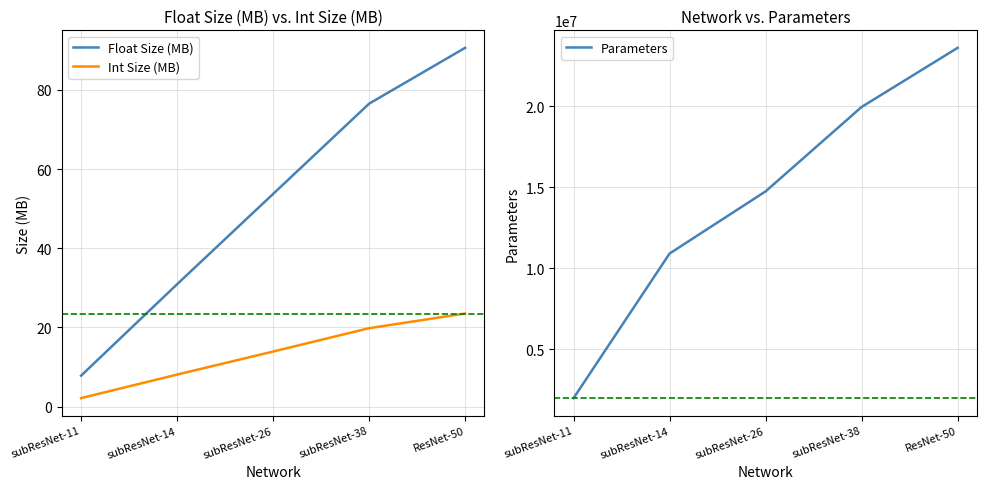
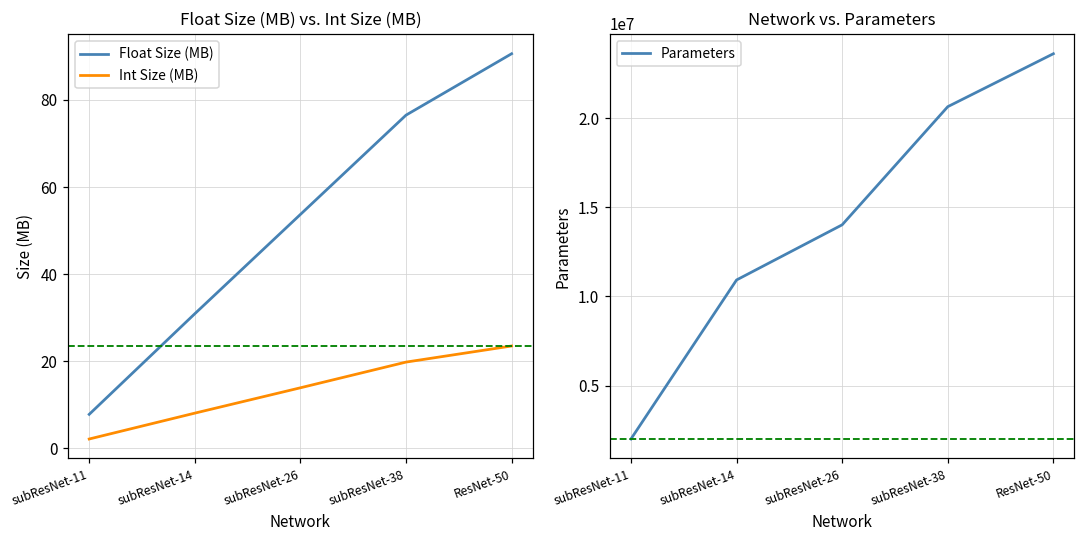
  {
    "Float Size (MB) vs. Int Size (MB)": {
      "Float Size (MB)": {
        "subResNet-11": 8,
        "subResNet-14": 31,
        "subResNet-26": 54,
        "subResNet-38": 77,
        "ResNet-50": 91
      },
      "Int Size (MB)": {
        "subResNet-11": 2,
        "subResNet-14": 8,
        "subResNet-26": 14,
        "subResNet-38": 20,
        "ResNet-50": 24
      }
    },
    "Network vs. Parameters": {
      "subResNet-11": 2000000,
      "subResNet-14": 10900000,
-     "subResNet-26": 14800000,
-     "subResNet-38": 20000000,
+     "subResNet-26": 14000000,
+     "subResNet-38": 20600000,
      "ResNet-50": 23600000
    }
  }
